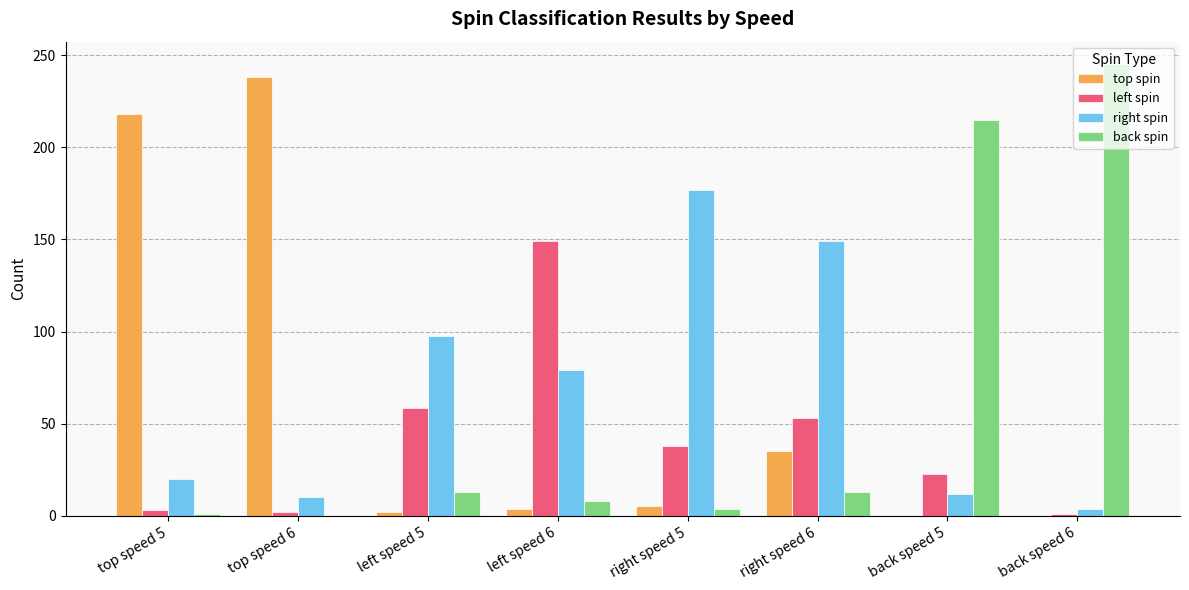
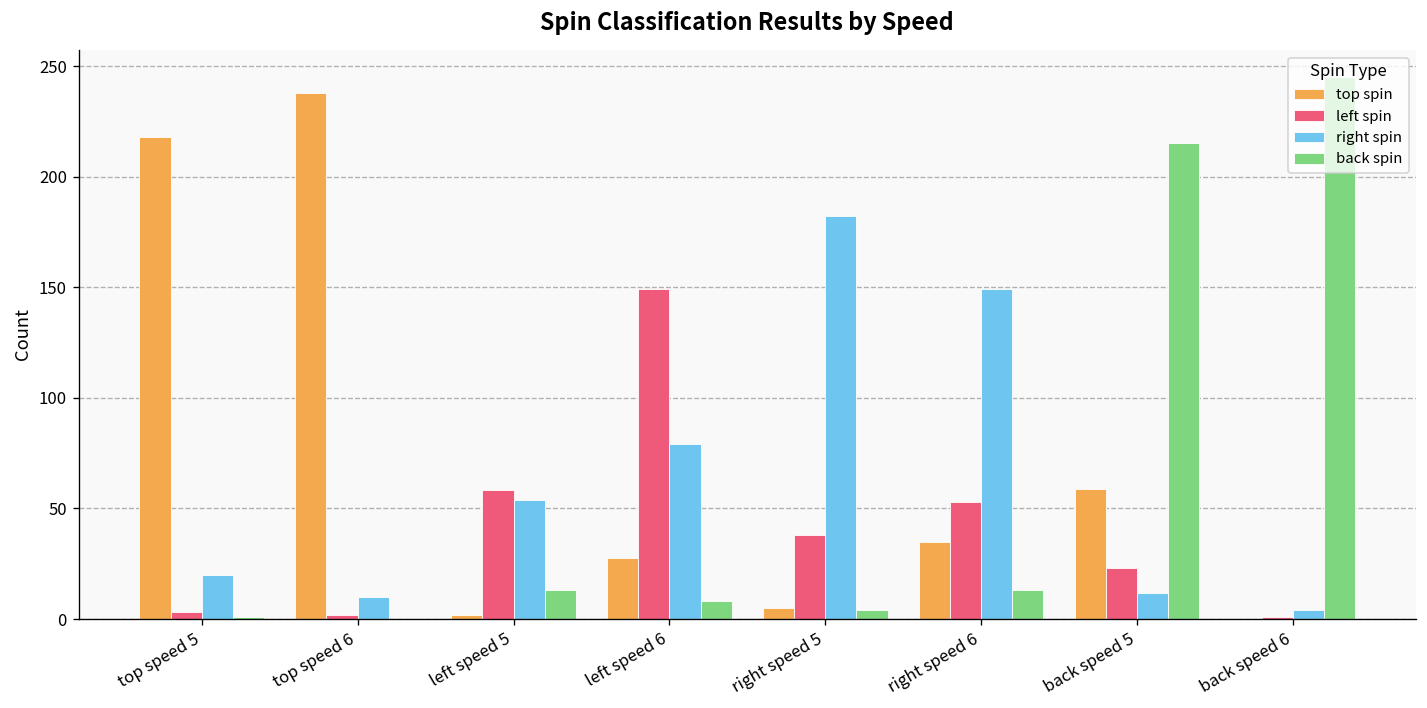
  {
    "top spin": {
      "top speed 5": 218,
      "top speed 6": 238,
      "left speed 5": 2,
-     "left speed 6": 4,
+     "left speed 6": 28,
      "right speed 5": 5,
      "right speed 6": 35,
-     "back speed 5": 0,
+     "back speed 5": 59,
      "back speed 6": 0
    },
    "left spin": {
      "top speed 5": 3,
      "top speed 6": 2,
      "left speed 5": 58,
      "left speed 6": 149,
      "right speed 5": 38,
      "right speed 6": 53,
      "back speed 5": 23
    },
    "right spin": {
      "top speed 5": 20,
      "top speed 6": 10,
-     "left speed 5": 98,
+     "left speed 5": 54,
      "left speed 6": 79,
-     "right speed 5": 177,
+     "right speed 5": 182,
      "right speed 6": 149,
      "back speed 5": 12,
      "back speed 6": 4
    },
    "back spin": {
      "top speed 6": 0,
      "left speed 5": 13,
      "left speed 6": 8,
      "right speed 5": 4,
      "right speed 6": 13,
      "back speed 5": 215
    }
  }
